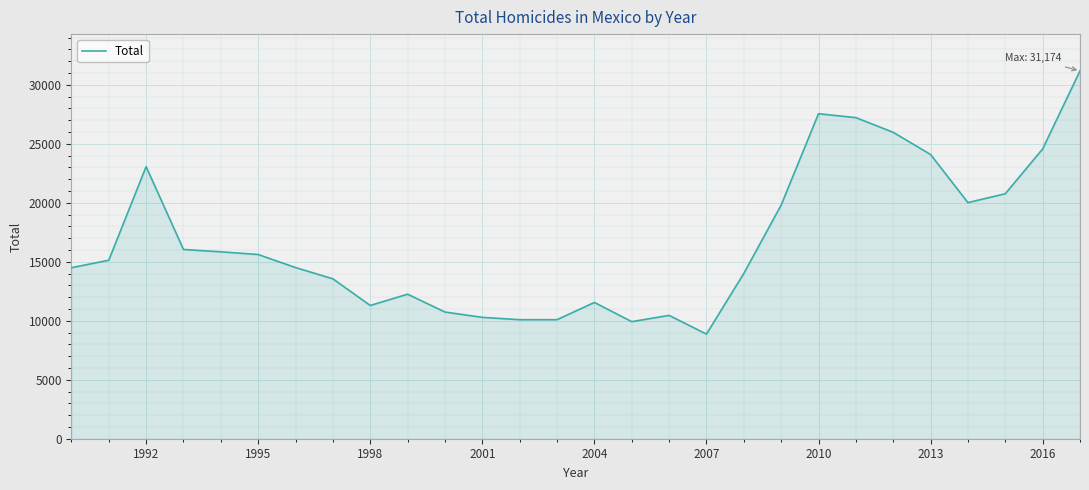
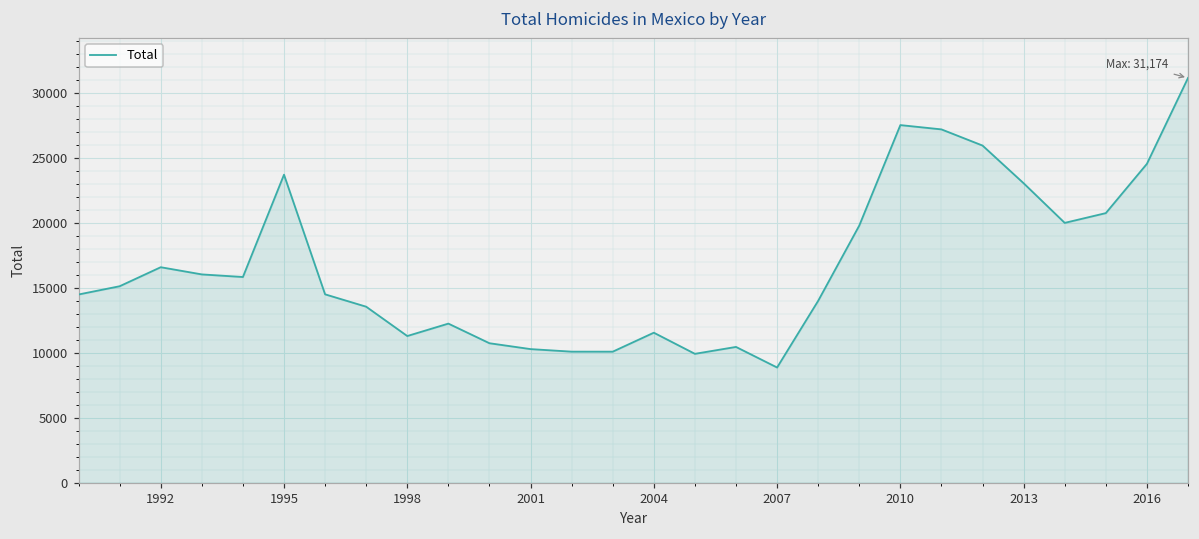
  {
-   "1992": 23100,
-   "1995": 15600,
+   "1992": 16600,
+   "1995": 23700,
    "1998": 11300,
    "2001": 10300,
    "2004": 11500,
    "2007": 8900,
    "2010": 27500,
-   "2013": 24100,
+   "2013": 23100,
    "2016": 24600
  }
